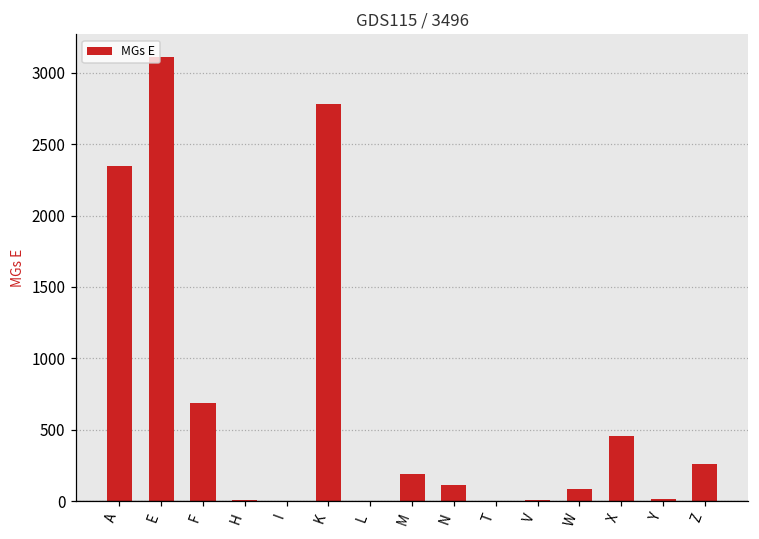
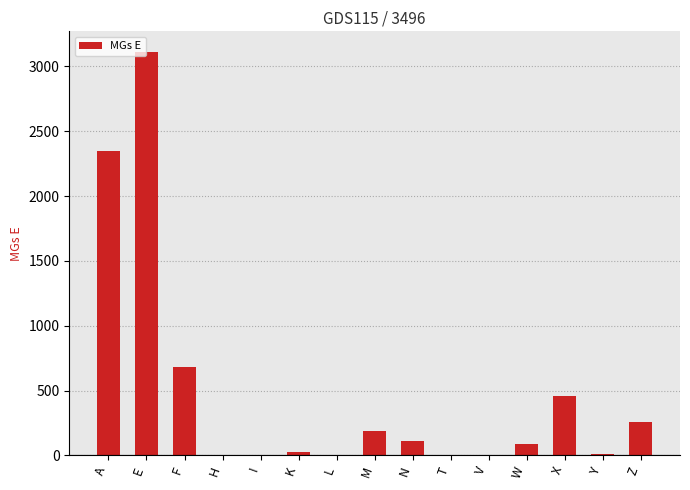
  {
    "A": 2350,
    "E": 3110,
    "F": 680,
    "I": 0,
-   "K": 2780,
+   "K": 30,
    "L": 0,
    "M": 190,
    "N": 110,
    "T": 0,
    "W": 90,
    "X": 460,
    "Z": 260
  }
